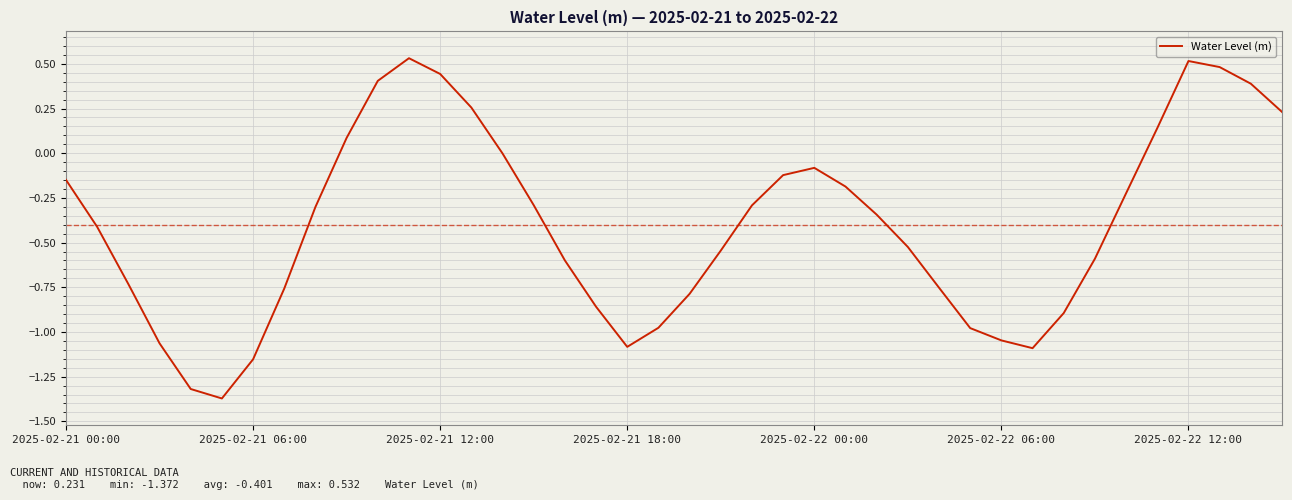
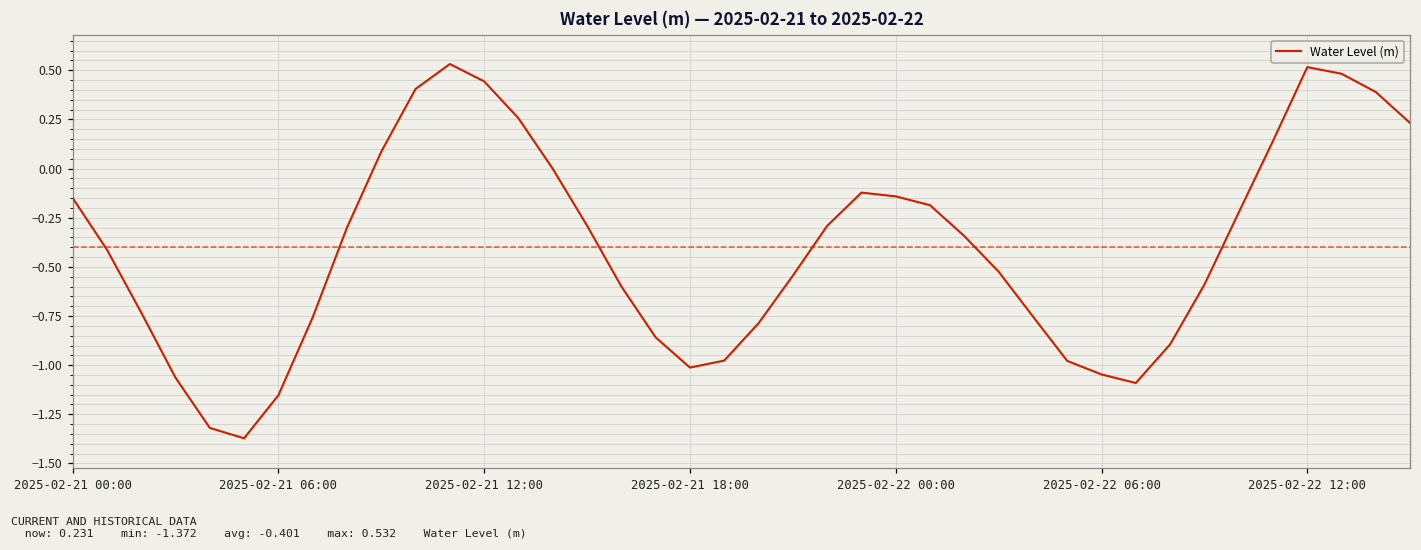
  {
    "2025-02-21 00:00": -0.15,
    "2025-02-21 06:00": -1.15,
    "2025-02-21 12:00": 0.44,
-   "2025-02-21 18:00": -1.08,
-   "2025-02-22 00:00": -0.08,
+   "2025-02-21 18:00": -1.01,
+   "2025-02-22 00:00": -0.14,
    "2025-02-22 06:00": -1.05,
    "2025-02-22 12:00": 0.52
  }
